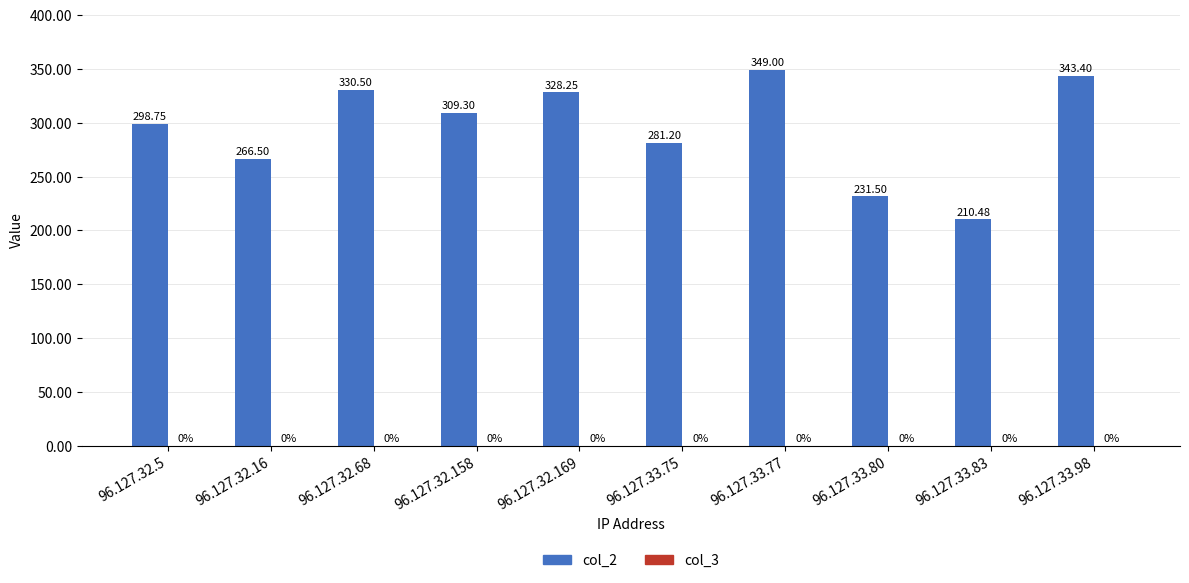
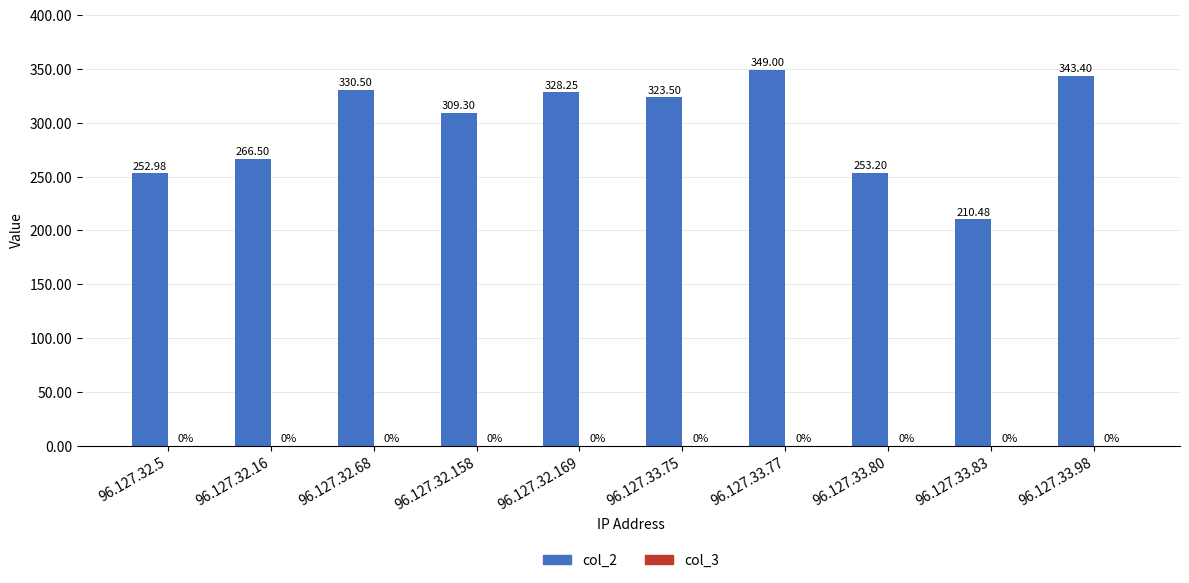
  {
    "col_2": {
-     "96.127.32.5": "298.75",
+     "96.127.32.5": "252.98",
      "96.127.32.16": "266.50",
      "96.127.32.68": "330.50",
      "96.127.32.158": "309.30",
      "96.127.32.169": "328.25",
-     "96.127.33.75": "281.20",
+     "96.127.33.75": "323.50",
      "96.127.33.77": "349.00",
-     "96.127.33.80": "231.50",
+     "96.127.33.80": "253.20",
      "96.127.33.83": "210.48",
      "96.127.33.98": "343.40"
    },
    "col_3": {
      "96.127.32.5": "0%",
      "96.127.32.16": "0%",
      "96.127.32.68": "0%",
      "96.127.32.158": "0%",
      "96.127.32.169": "0%",
      "96.127.33.75": "0%",
      "96.127.33.77": "0%",
      "96.127.33.80": "0%",
      "96.127.33.83": "0%",
      "96.127.33.98": "0%"
    }
  }
